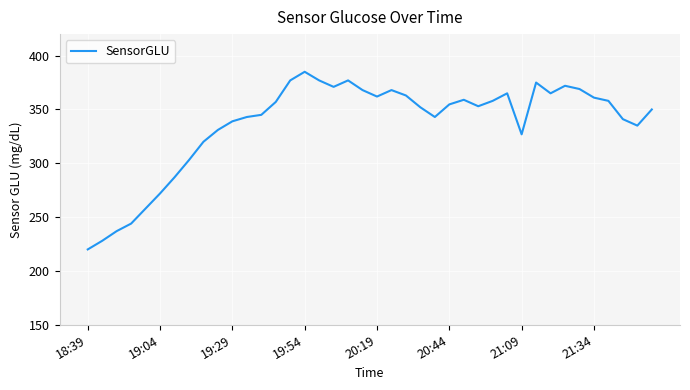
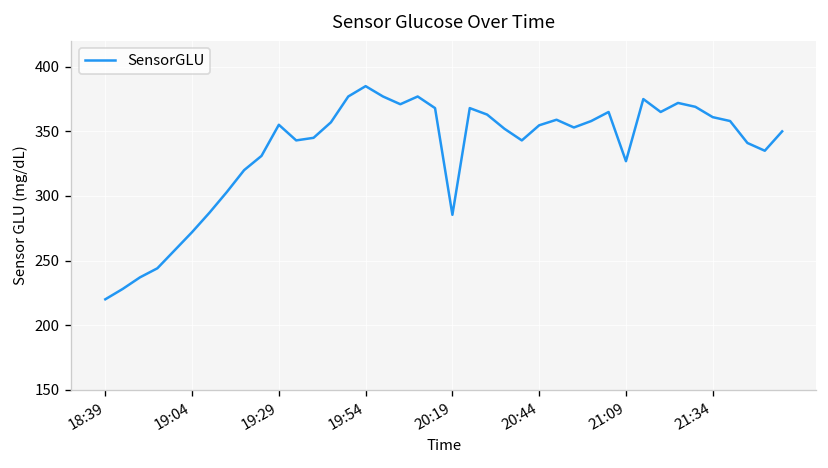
  {
    "18:39": 220,
    "19:04": 272,
-   "19:29": 339,
+   "19:29": 355,
    "19:54": 385,
-   "20:19": 362,
+   "20:19": 285,
    "20:44": 355,
    "21:09": 327,
    "21:34": 361
  }
